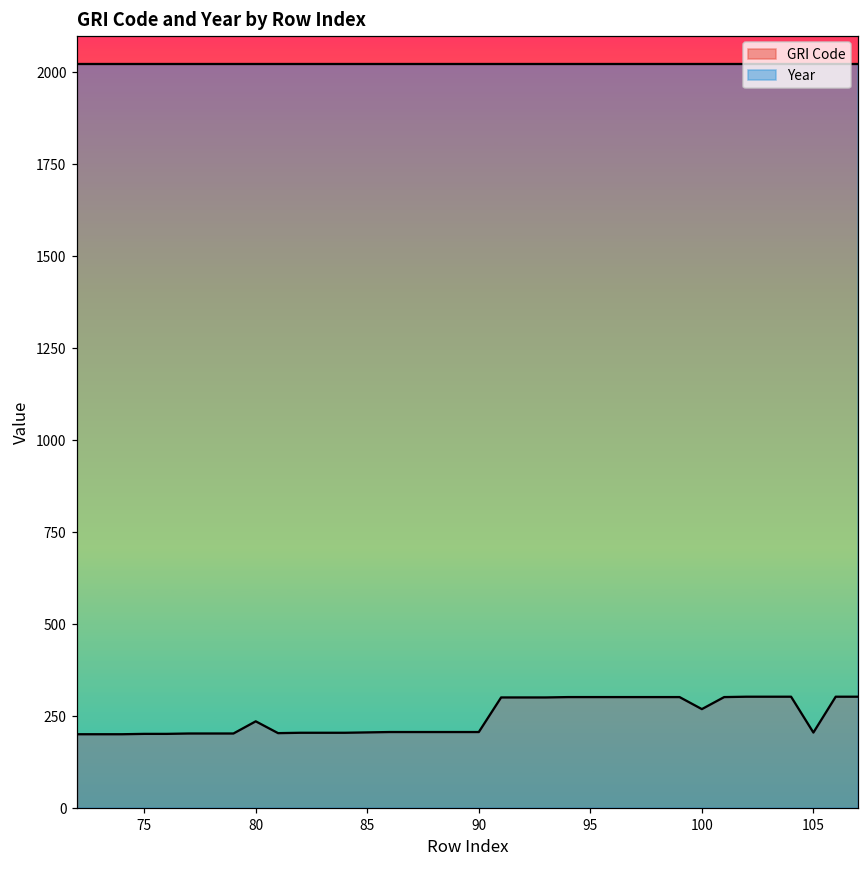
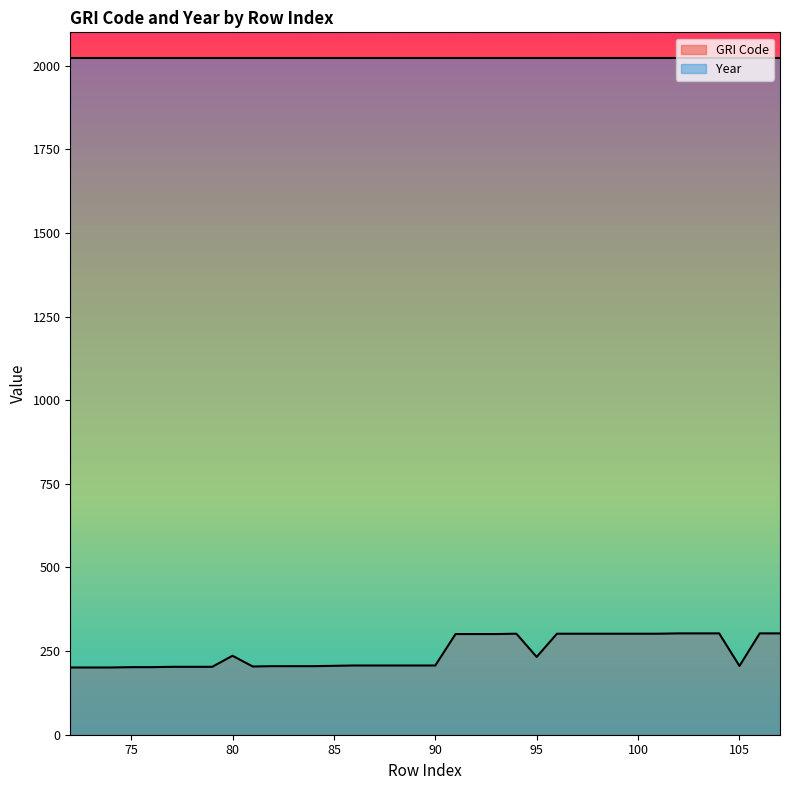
  {
    "GRI Code": {
      "75": 200,
      "80": 240,
      "85": 210,
      "90": 210,
-     "95": 300,
-     "100": 270,
+     "95": 230,
+     "100": 300,
      "105": 210
    },
    "Year": {
      "75": 2020,
      "80": 2020,
      "85": 2020,
      "90": 2020,
      "95": 2020,
      "100": 2020
    }
  }
